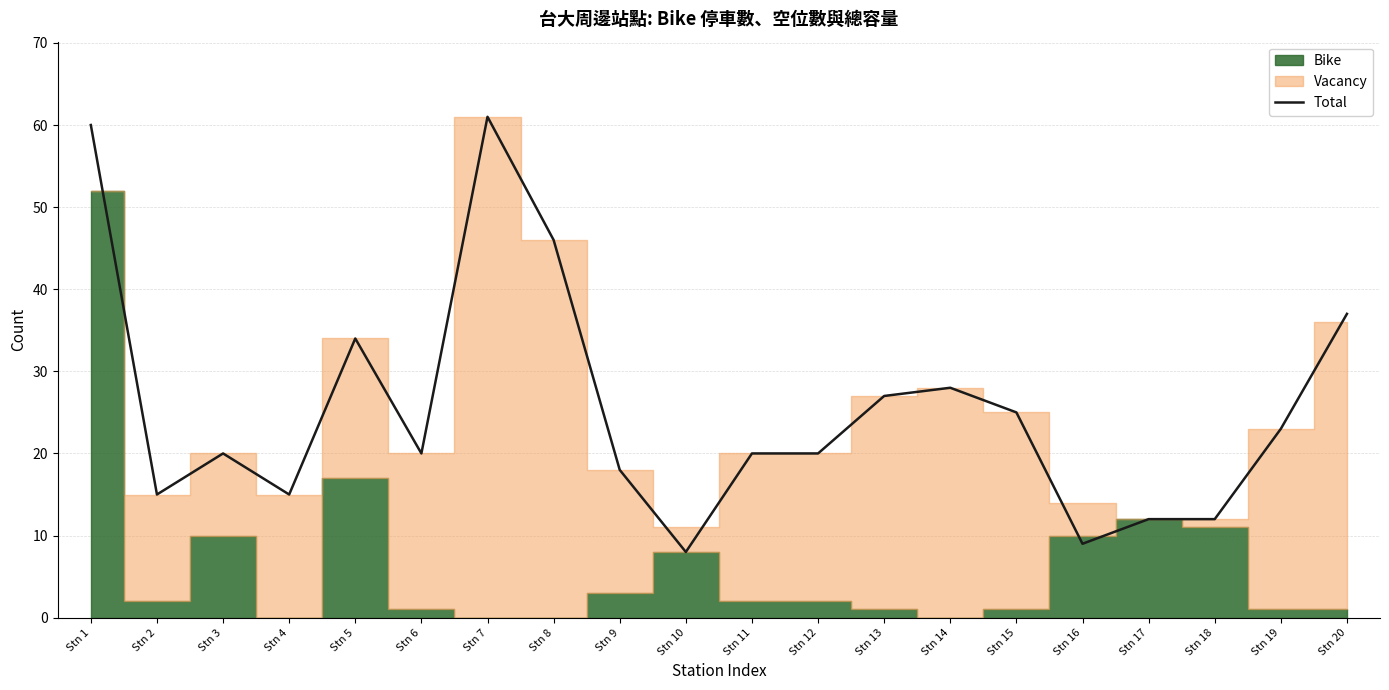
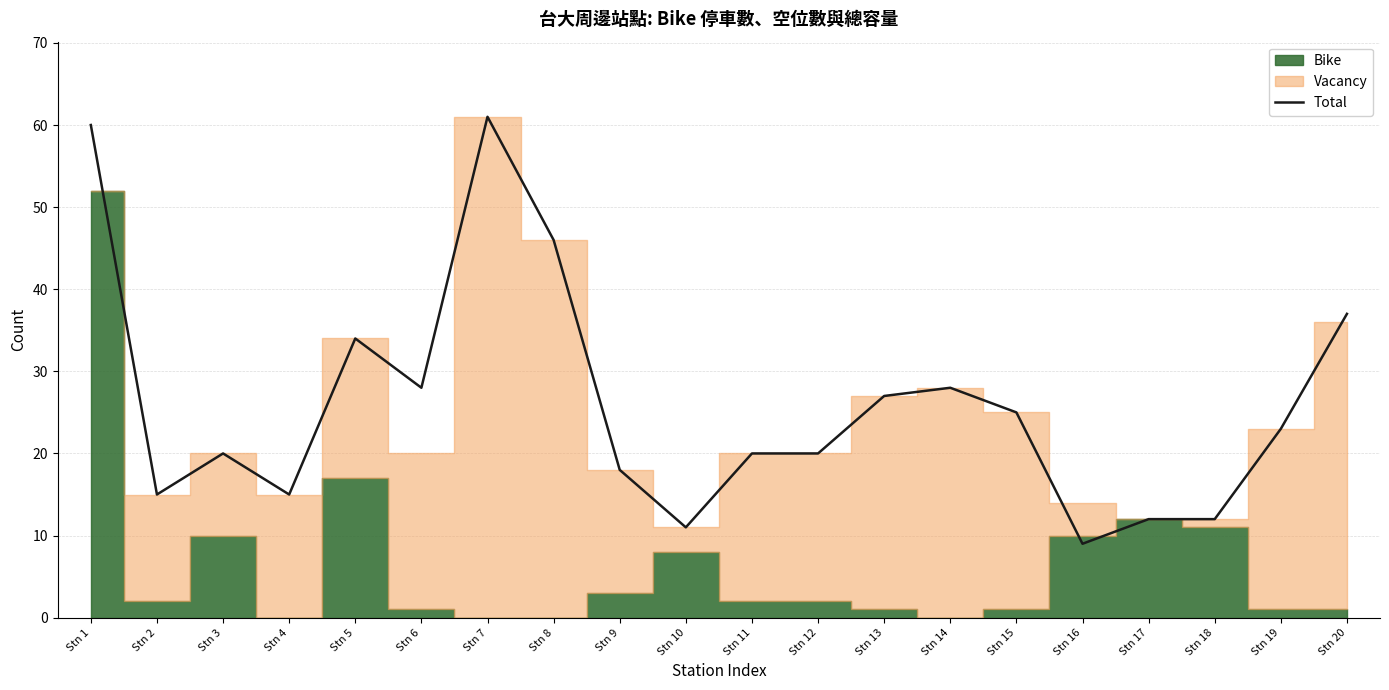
  {
    "Total": {
      "Stn 1": 60,
      "Stn 2": 15,
      "Stn 3": 20,
      "Stn 4": 15,
      "Stn 5": 34,
-     "Stn 6": 20,
+     "Stn 6": 28,
      "Stn 7": 61,
      "Stn 8": 46,
      "Stn 9": 18,
-     "Stn 10": 8,
+     "Stn 10": 11,
      "Stn 11": 20,
      "Stn 12": 20,
      "Stn 13": 27,
      "Stn 14": 28,
      "Stn 15": 25,
      "Stn 16": 9,
      "Stn 17": 12,
      "Stn 18": 12,
      "Stn 19": 23,
      "Stn 20": 37
    }
  }
